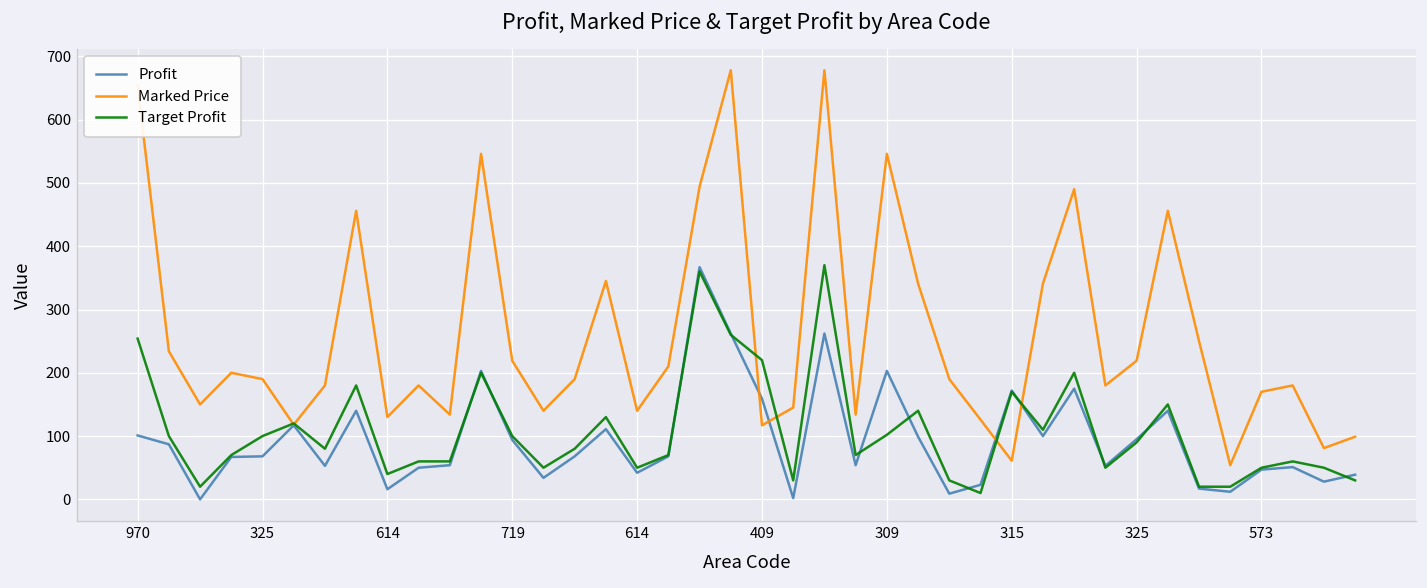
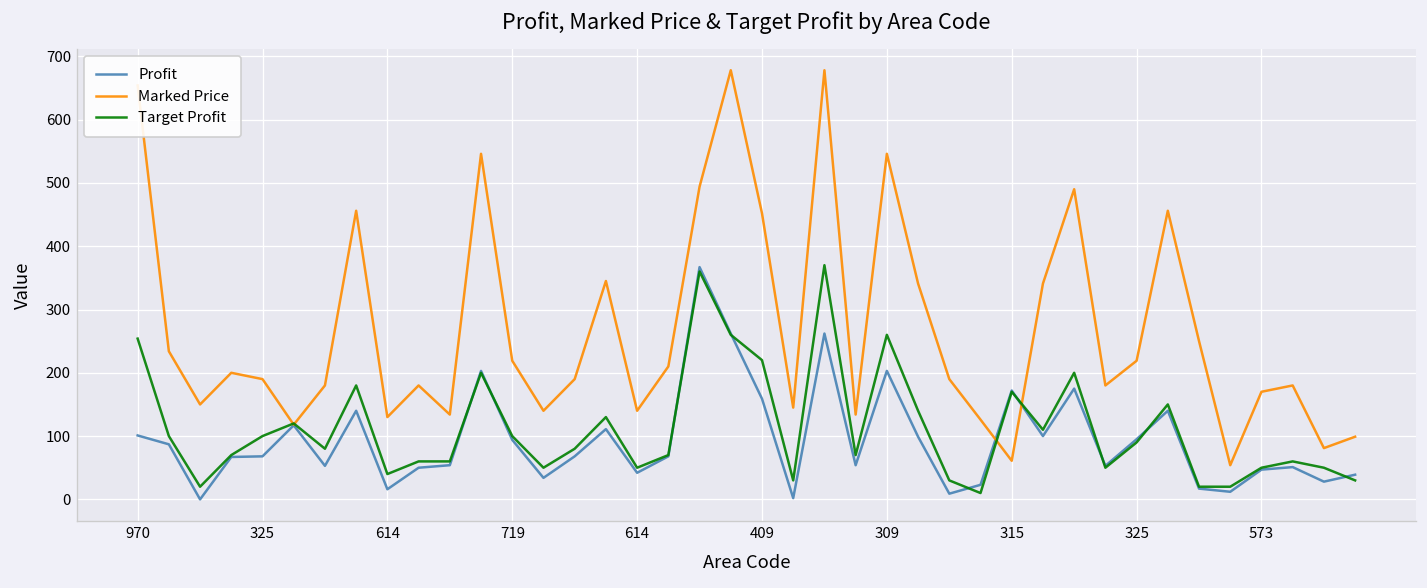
  {
    "Profit": {
      "970": 100,
      "719": 90,
      "409": 160,
      "309": 200
    },
    "Marked Price": {
      "719": 220,
-     "409": 120,
+     "409": 450,
      "309": 550,
      "315": 60,
      "573": 170
    },
    "Target Profit": {
      "970": 250,
      "719": 100,
      "409": 220,
-     "309": 100
+     "309": 260
    }
  }
